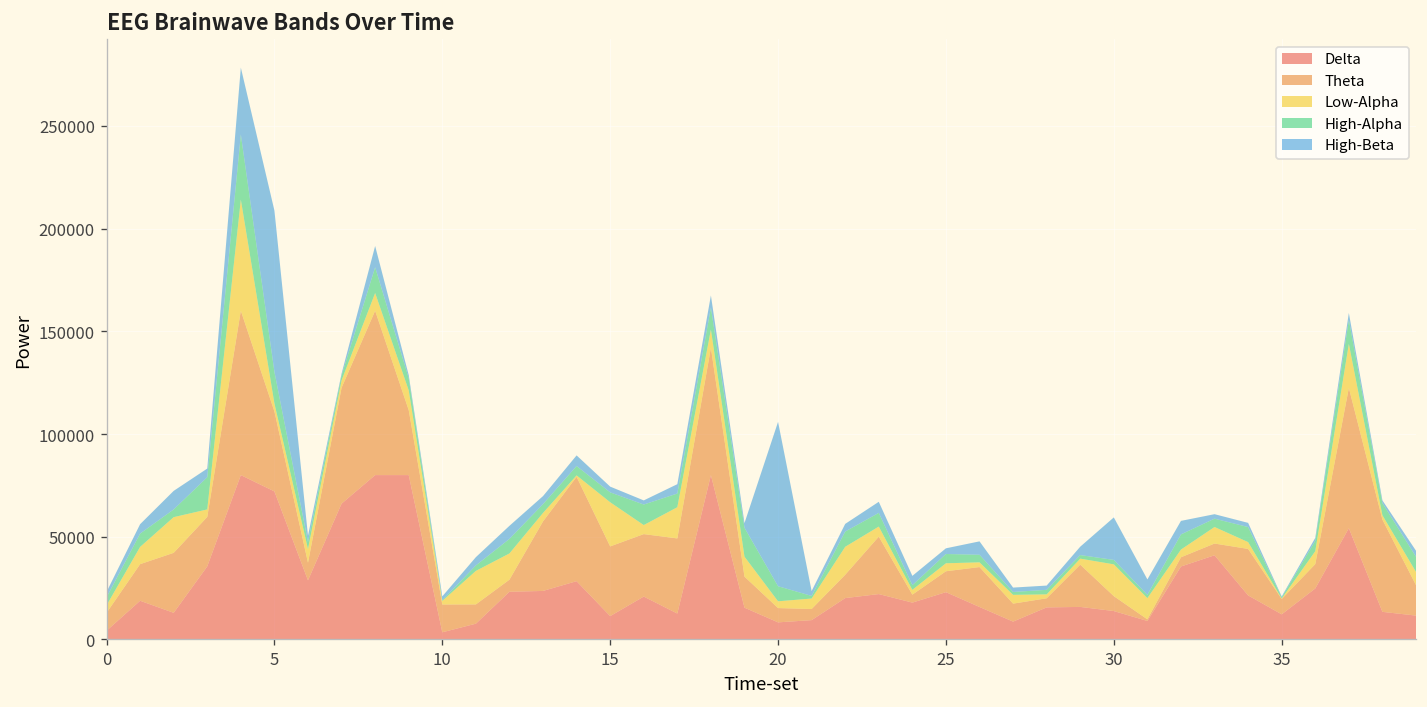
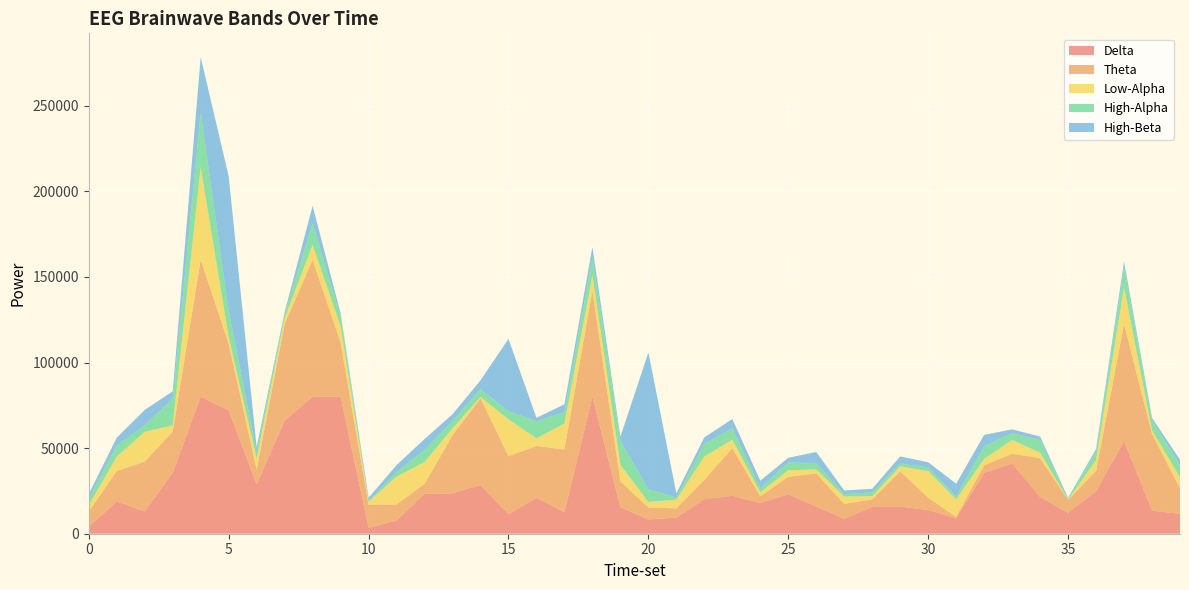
  {
    "Low-Alpha": {
      "0": 4000,
      "5": 4000,
      "15": 21000,
      "20": 3000,
      "25": 4000,
      "30": 15000
    },
    "High-Alpha": {
      "0": 4000,
      "5": 15000,
      "15": 5000,
      "20": 7000,
      "25": 5000,
      "30": 2000
    },
    "High-Beta": {
      "0": 3000,
      "5": 78000,
      "10": 2000,
-     "15": 3000,
+     "15": 42000,
      "20": 80000,
      "25": 3000,
-     "30": 21000
+     "30": 3000
    }
  }
